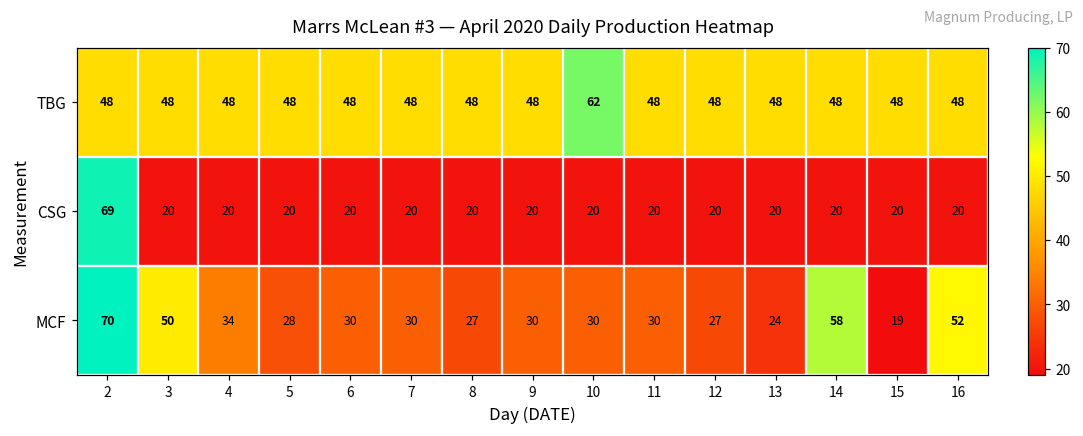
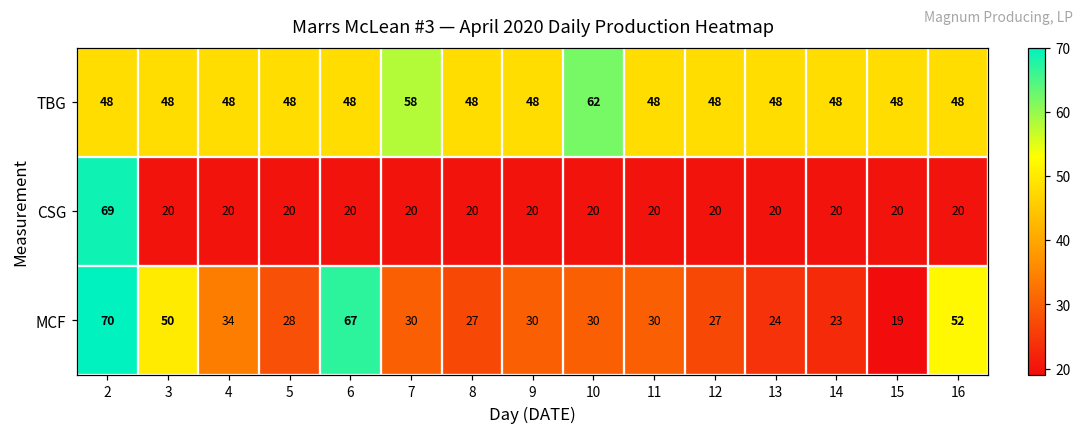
  {
    "TBG": {
      "2": 48,
      "3": 48,
      "4": 48,
      "5": 48,
      "6": 48,
-     "7": 48,
+     "7": 58,
      "8": 48,
      "9": 48,
      "10": 62,
      "11": 48,
      "12": 48,
      "13": 48,
      "14": 48,
      "15": 48,
      "16": 48
    },
    "CSG": {
      "2": 69,
      "3": 20,
      "4": 20,
      "5": 20,
      "6": 20,
      "7": 20,
      "8": 20,
      "9": 20,
      "10": 20,
      "11": 20,
      "12": 20,
      "13": 20,
      "14": 20,
      "15": 20,
      "16": 20
    },
    "MCF": {
      "2": 70,
      "3": 50,
      "4": 34,
      "5": 28,
-     "6": 30,
+     "6": 67,
      "7": 30,
      "8": 27,
      "9": 30,
      "10": 30,
      "11": 30,
      "12": 27,
      "13": 24,
-     "14": 58,
+     "14": 23,
      "15": 19,
      "16": 52
    }
  }
